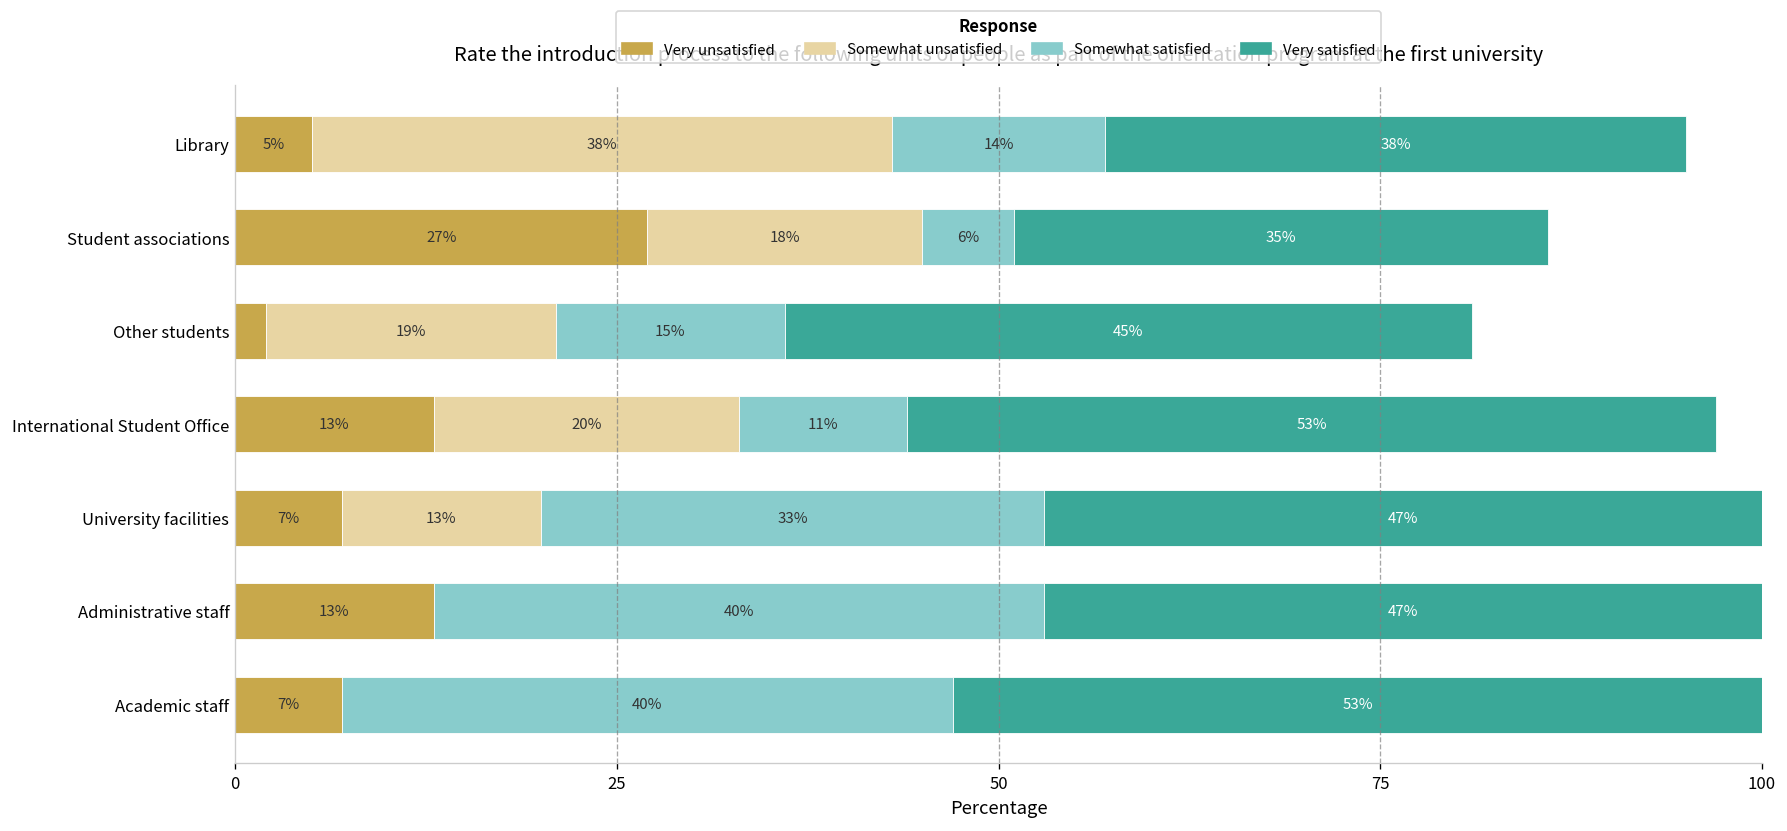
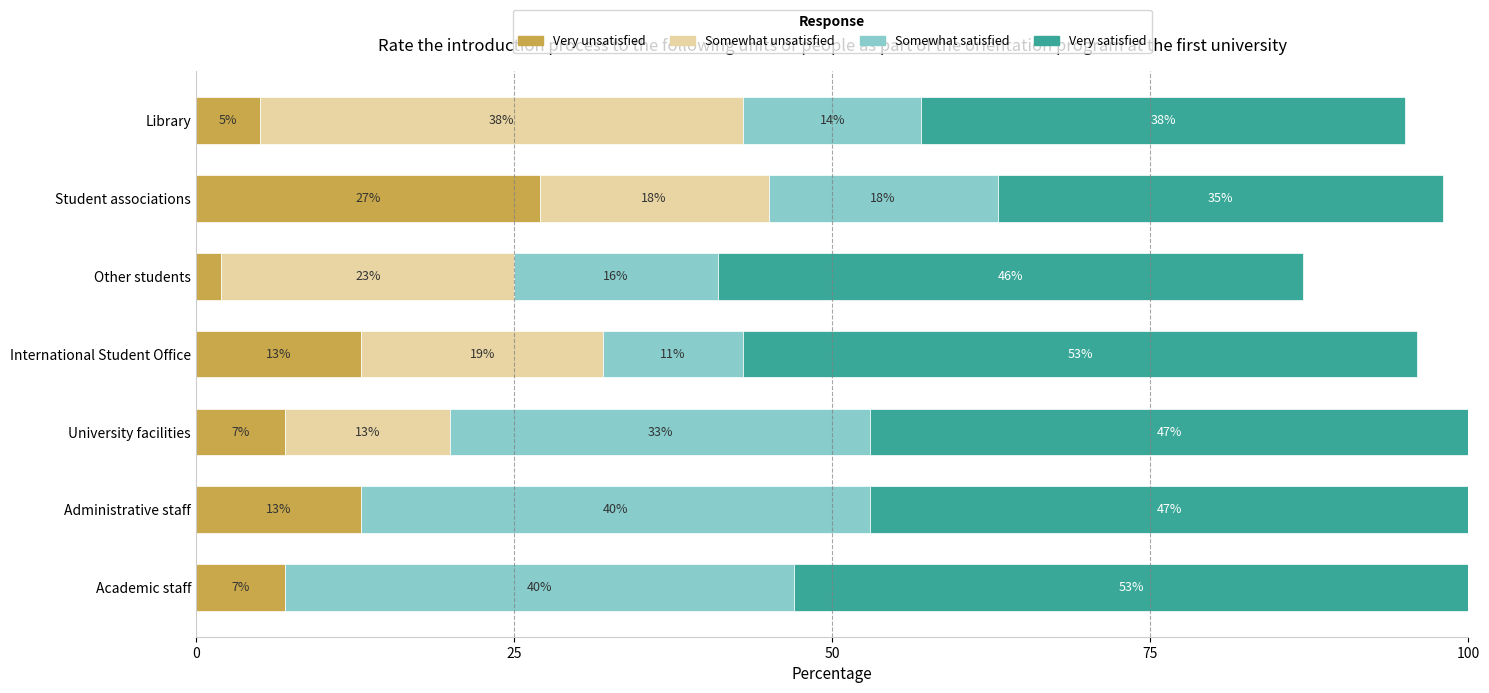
  {
    "Very unsatisfied": {
      "Library": "5%",
      "Student associations": "27%",
      "International Student Office": "13%",
      "University facilities": "7%",
      "Administrative staff": "13%",
      "Academic staff": "7%"
    },
    "Somewhat unsatisfied": {
      "Library": "38%",
      "Student associations": "18%",
-     "Other students": "19%",
-     "International Student Office": "20%",
+     "Other students": "23%",
+     "International Student Office": "19%",
      "University facilities": "13%"
    },
    "Somewhat satisfied": {
      "Library": "14%",
-     "Student associations": "6%",
-     "Other students": "15%",
+     "Student associations": "18%",
+     "Other students": "16%",
      "International Student Office": "11%",
      "University facilities": "33%",
      "Administrative staff": "40%",
      "Academic staff": "40%"
    },
    "Very satisfied": {
      "Library": "38%",
      "Student associations": "35%",
-     "Other students": "45%",
+     "Other students": "46%",
      "International Student Office": "53%",
      "University facilities": "47%",
      "Administrative staff": "47%",
      "Academic staff": "53%"
    }
  }
